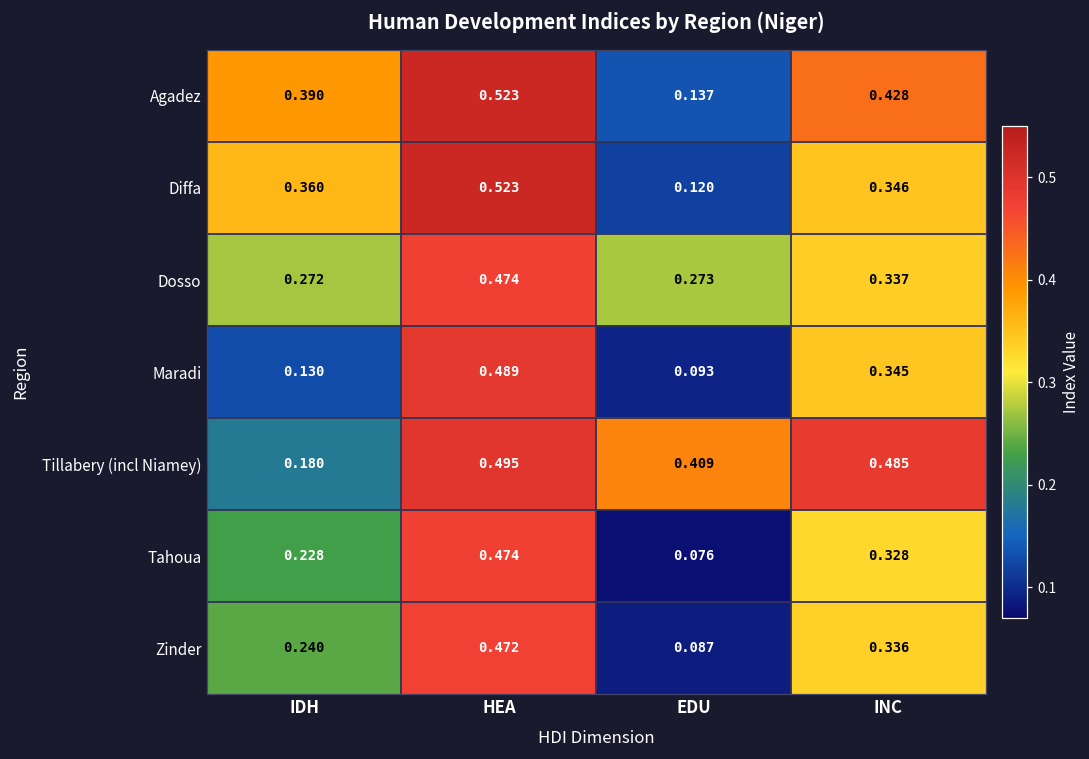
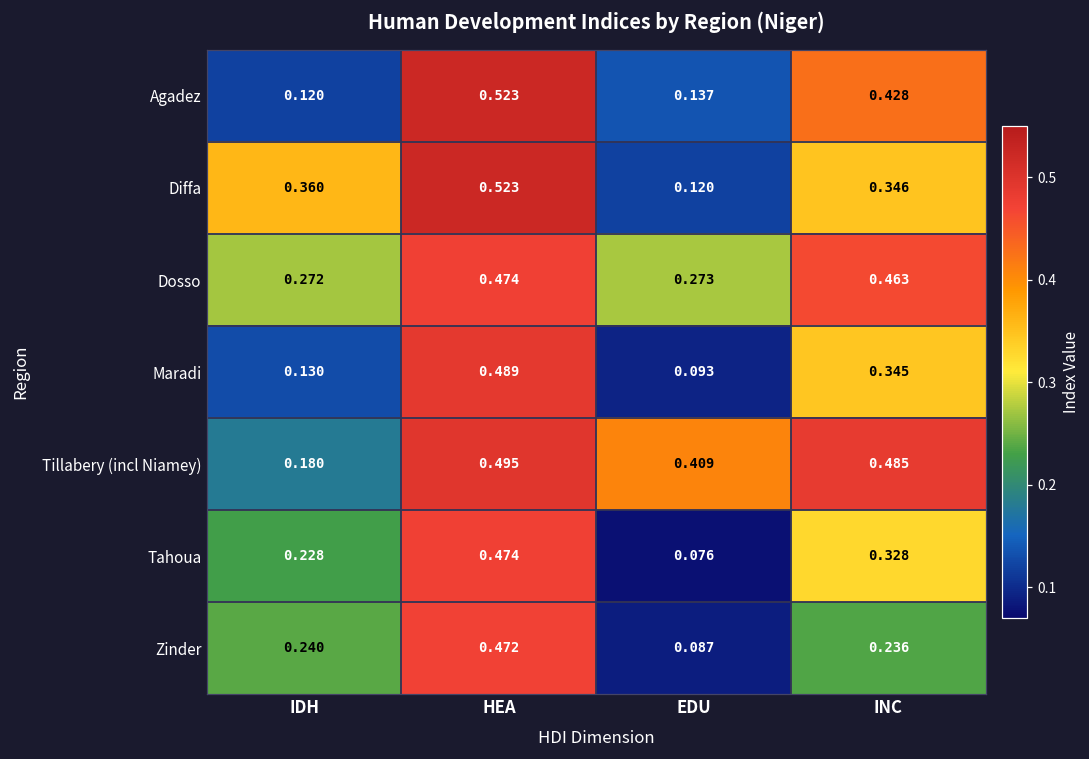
  {
    "Agadez": {
-     "IDH": 0.390,
+     "IDH": 0.120,
      "HEA": 0.523,
      "EDU": 0.137,
      "INC": 0.428
    },
    "Diffa": {
      "IDH": 0.360,
      "HEA": 0.523,
      "EDU": 0.120,
      "INC": 0.346
    },
    "Dosso": {
      "IDH": 0.272,
      "HEA": 0.474,
      "EDU": 0.273,
-     "INC": 0.337
+     "INC": 0.463
    },
    "Maradi": {
      "IDH": 0.130,
      "HEA": 0.489,
      "EDU": 0.093,
      "INC": 0.345
    },
    "Tillabery (incl Niamey)": {
      "IDH": 0.180,
      "HEA": 0.495,
      "EDU": 0.409,
      "INC": 0.485
    },
    "Tahoua": {
      "IDH": 0.228,
      "HEA": 0.474,
      "EDU": 0.076,
      "INC": 0.328
    },
    "Zinder": {
      "IDH": 0.240,
      "HEA": 0.472,
      "EDU": 0.087,
-     "INC": 0.336
+     "INC": 0.236
    }
  }
